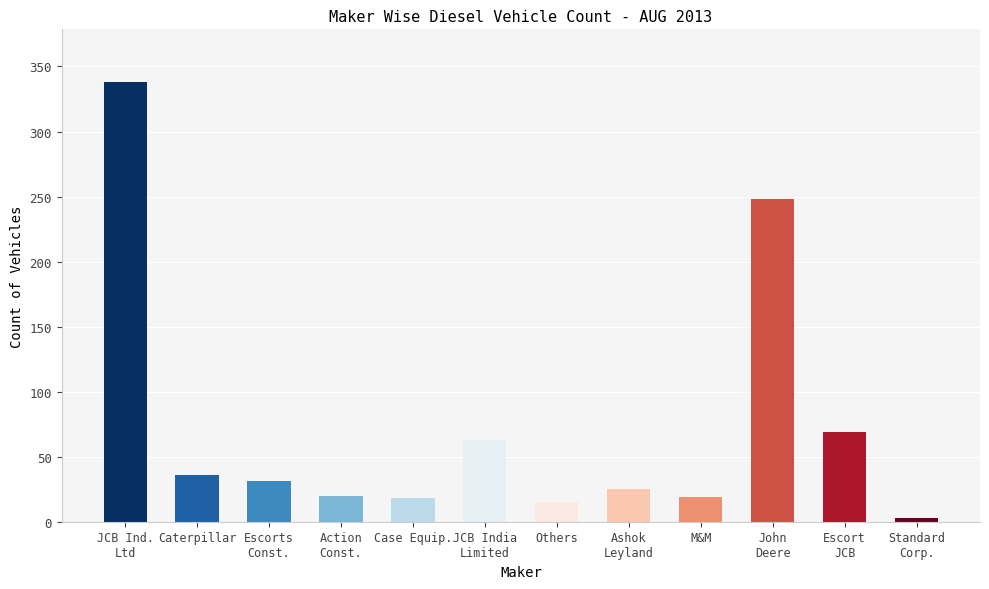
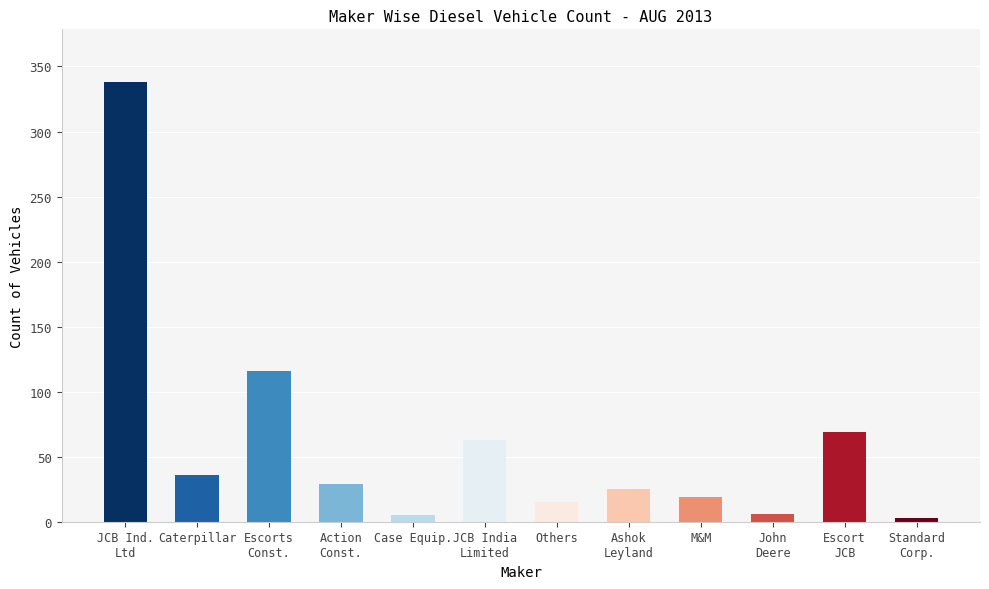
  {
    "JCB Ind. Ltd": 338,
    "Caterpillar": 36,
-   "Escorts Const.": 31,
-   "Action Const.": 20,
-   "Case Equip.": 18,
+   "Escorts Const.": 116,
+   "Action Const.": 29,
+   "Case Equip.": 5,
    "JCB India Limited": 63,
    "Others": 15,
    "Ashok Leyland": 25,
    "M&M": 19,
-   "John Deere": 248,
+   "John Deere": 6,
    "Escort JCB": 69,
    "Standard Corp.": 3
  }
